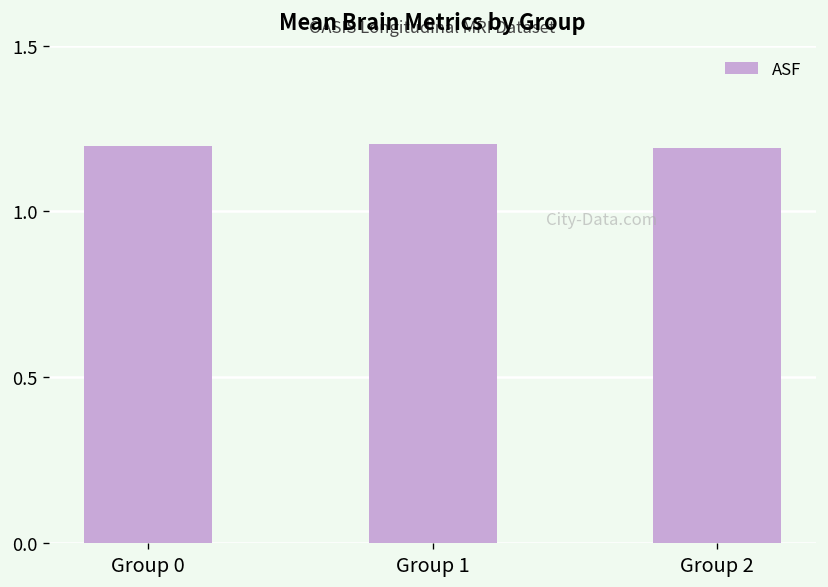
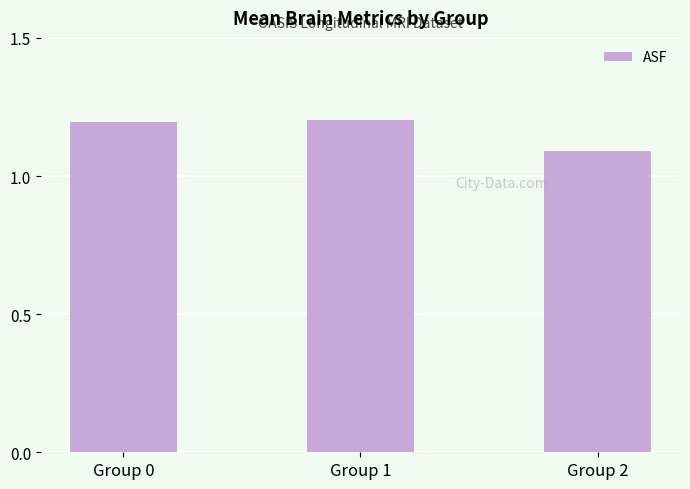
  {
    "Group 0": 1.20,
    "Group 1": 1.20,
-   "Group 2": 1.19
+   "Group 2": 1.09
  }
